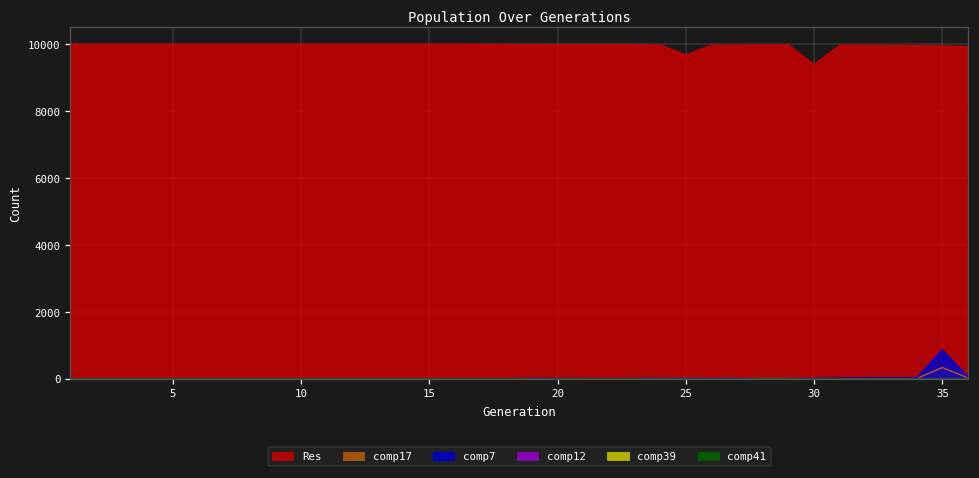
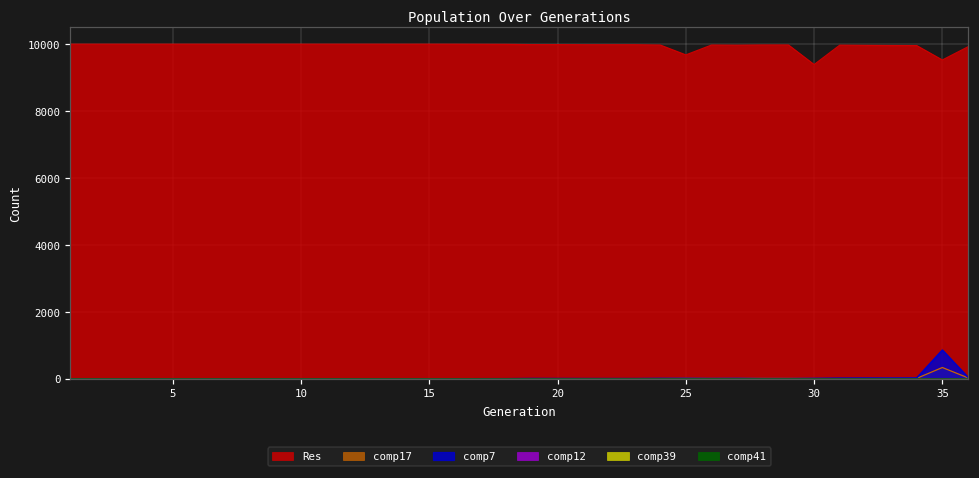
  {
    "Res": {
      "5": 10000,
      "10": 10000,
      "15": 10000,
      "20": 10000,
      "25": 9700,
      "30": 9400,
-     "35": 10000
+     "35": 9500
    },
    "comp17": {
      "35": 300
    },
    "comp7": {
      "35": 900
    },
    "comp41": {
      "35": 0
    }
  }
